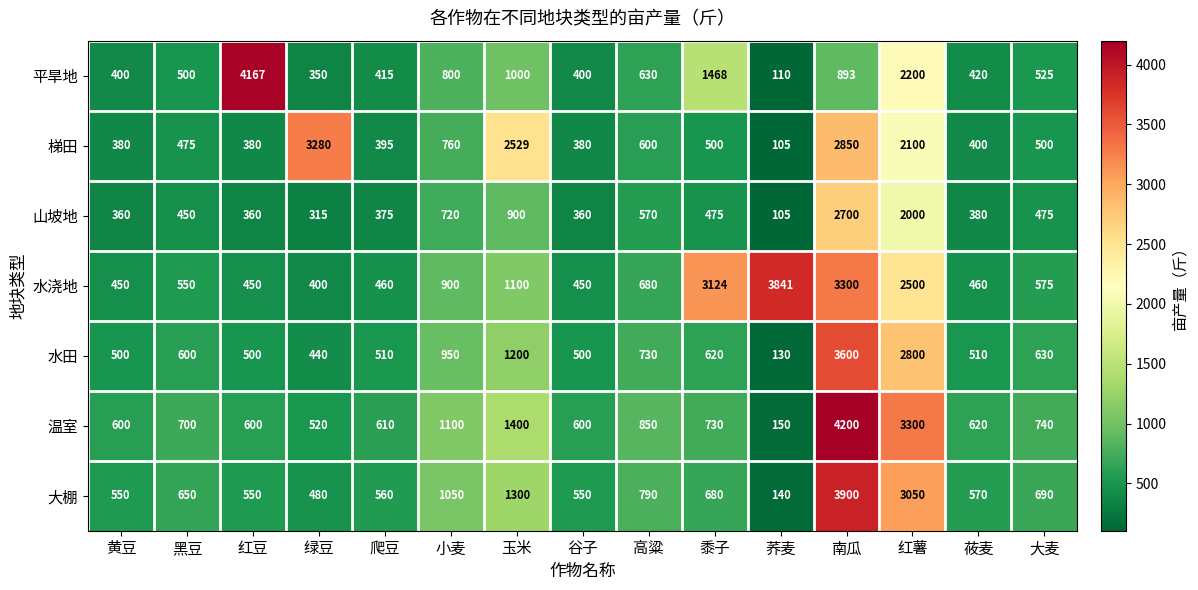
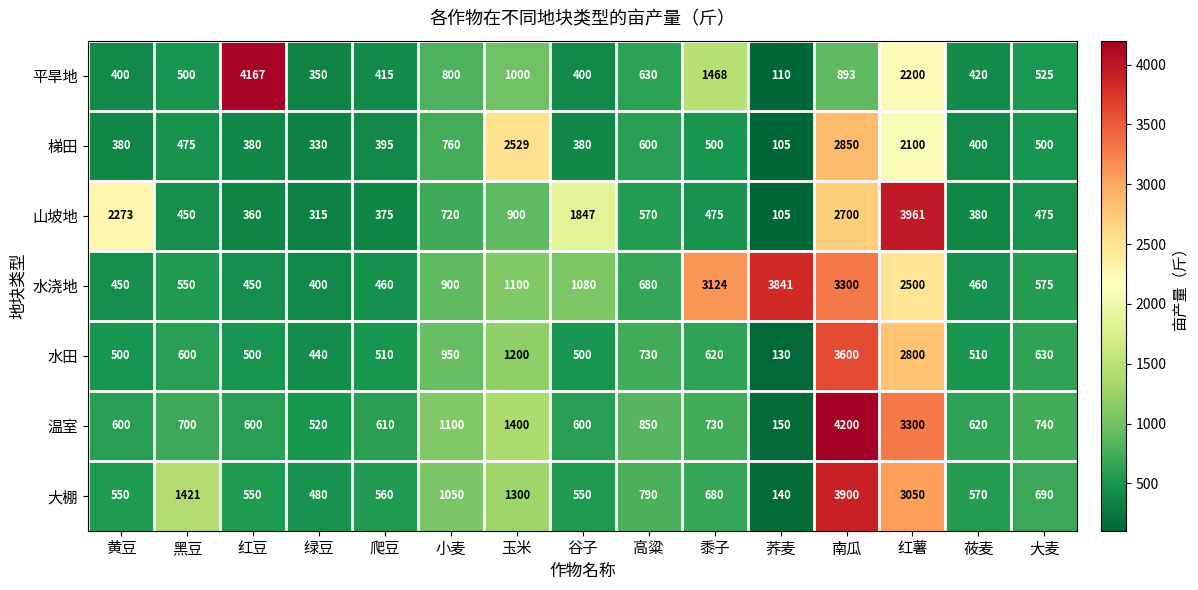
  {
    "平旱地": {
      "黄豆": 400,
      "黑豆": 500,
      "红豆": 4167,
      "绿豆": 350,
      "爬豆": 415,
      "小麦": 800,
      "玉米": 1000,
      "谷子": 400,
      "高粱": 630,
      "黍子": 1468,
      "荞麦": 110,
      "南瓜": 893,
      "红薯": 2200,
      "莜麦": 420,
      "大麦": 525
    },
    "梯田": {
      "黄豆": 380,
      "黑豆": 475,
      "红豆": 380,
-     "绿豆": 3280,
+     "绿豆": 330,
      "爬豆": 395,
      "小麦": 760,
      "玉米": 2529,
      "谷子": 380,
      "高粱": 600,
      "黍子": 500,
      "荞麦": 105,
      "南瓜": 2850,
      "红薯": 2100,
      "莜麦": 400,
      "大麦": 500
    },
    "山坡地": {
-     "黄豆": 360,
+     "黄豆": 2273,
      "黑豆": 450,
      "红豆": 360,
      "绿豆": 315,
      "爬豆": 375,
      "小麦": 720,
      "玉米": 900,
-     "谷子": 360,
+     "谷子": 1847,
      "高粱": 570,
      "黍子": 475,
      "荞麦": 105,
      "南瓜": 2700,
-     "红薯": 2000,
+     "红薯": 3961,
      "莜麦": 380,
      "大麦": 475
    },
    "水浇地": {
      "黄豆": 450,
      "黑豆": 550,
      "红豆": 450,
      "绿豆": 400,
      "爬豆": 460,
      "小麦": 900,
      "玉米": 1100,
-     "谷子": 450,
+     "谷子": 1080,
      "高粱": 680,
      "黍子": 3124,
      "荞麦": 3841,
      "南瓜": 3300,
      "红薯": 2500,
      "莜麦": 460,
      "大麦": 575
    },
    "水田": {
      "黄豆": 500,
      "黑豆": 600,
      "红豆": 500,
      "绿豆": 440,
      "爬豆": 510,
      "小麦": 950,
      "玉米": 1200,
      "谷子": 500,
      "高粱": 730,
      "黍子": 620,
      "荞麦": 130,
      "南瓜": 3600,
      "红薯": 2800,
      "莜麦": 510,
      "大麦": 630
    },
    "温室": {
      "黄豆": 600,
      "黑豆": 700,
      "红豆": 600,
      "绿豆": 520,
      "爬豆": 610,
      "小麦": 1100,
      "玉米": 1400,
      "谷子": 600,
      "高粱": 850,
      "黍子": 730,
      "荞麦": 150,
      "南瓜": 4200,
      "红薯": 3300,
      "莜麦": 620,
      "大麦": 740
    },
    "大棚": {
      "黄豆": 550,
-     "黑豆": 650,
+     "黑豆": 1421,
      "红豆": 550,
      "绿豆": 480,
      "爬豆": 560,
      "小麦": 1050,
      "玉米": 1300,
      "谷子": 550,
      "高粱": 790,
      "黍子": 680,
      "荞麦": 140,
      "南瓜": 3900,
      "红薯": 3050,
      "莜麦": 570,
      "大麦": 690
    }
  }
